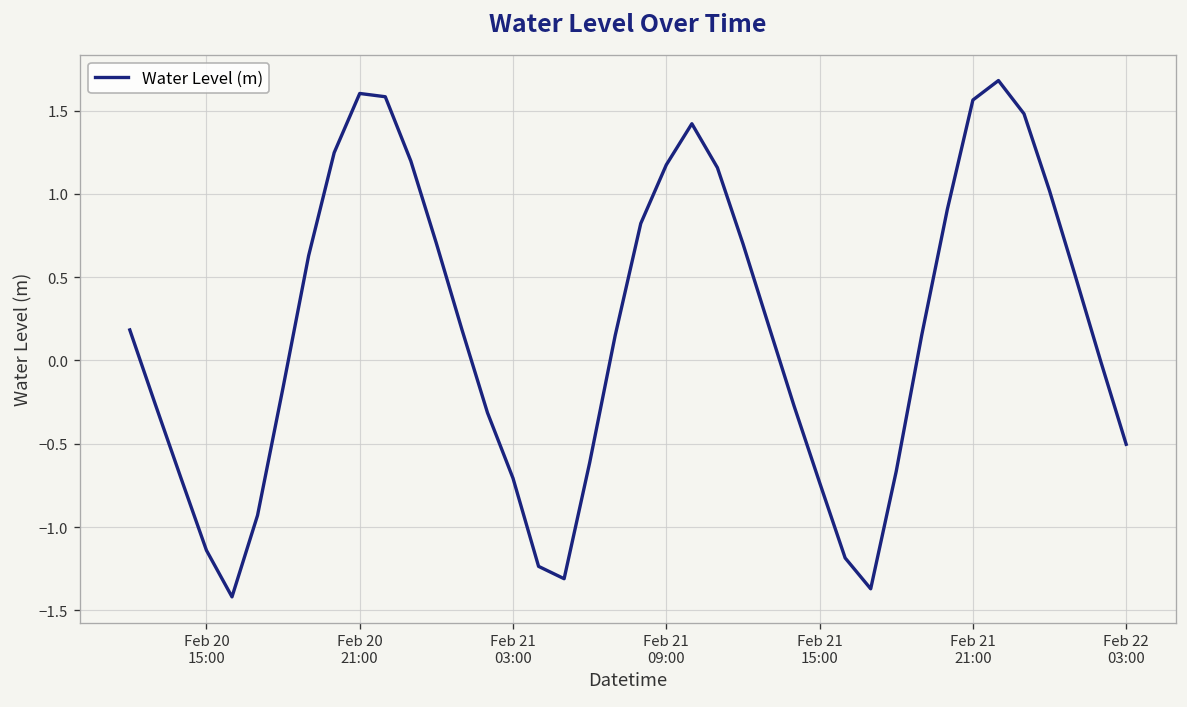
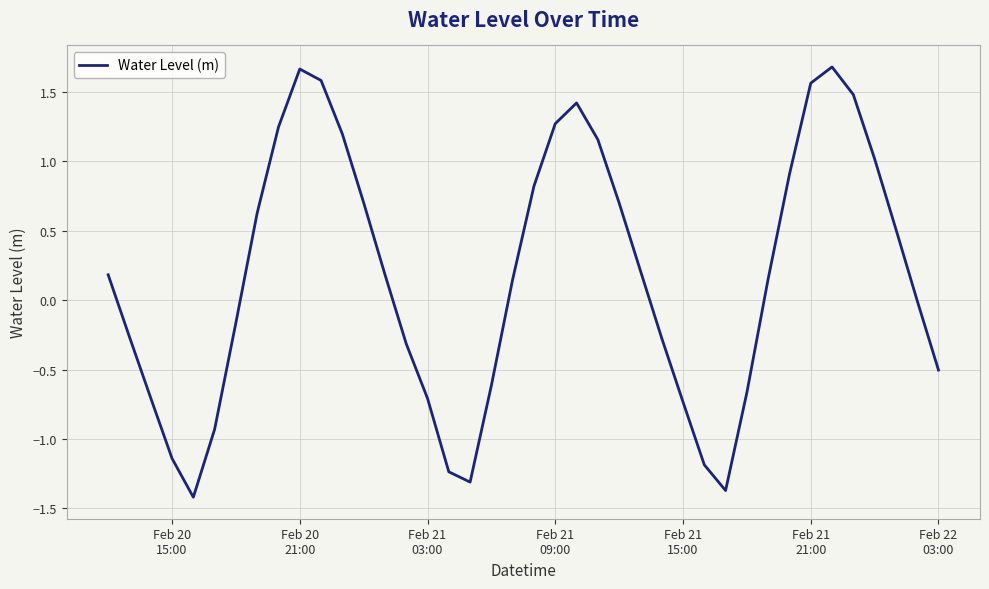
  {
    "Feb 20 15:00": -1.14,
-   "Feb 20 21:00": 1.60,
+   "Feb 20 21:00": 1.67,
    "Feb 21 03:00": -0.71,
-   "Feb 21 09:00": 1.18,
+   "Feb 21 09:00": 1.27,
    "Feb 21 15:00": -0.73,
    "Feb 21 21:00": 1.56,
    "Feb 22 03:00": -0.50
  }
